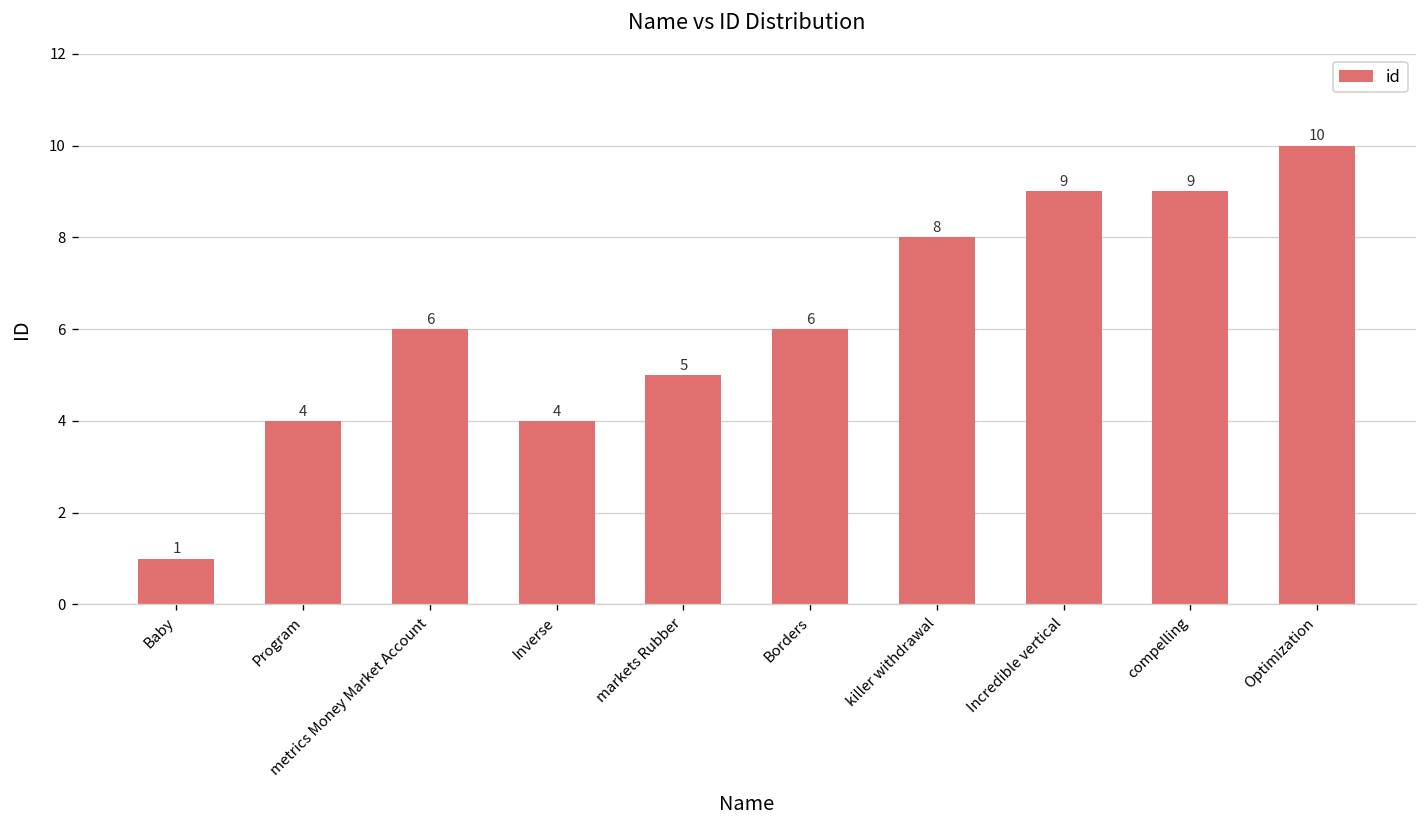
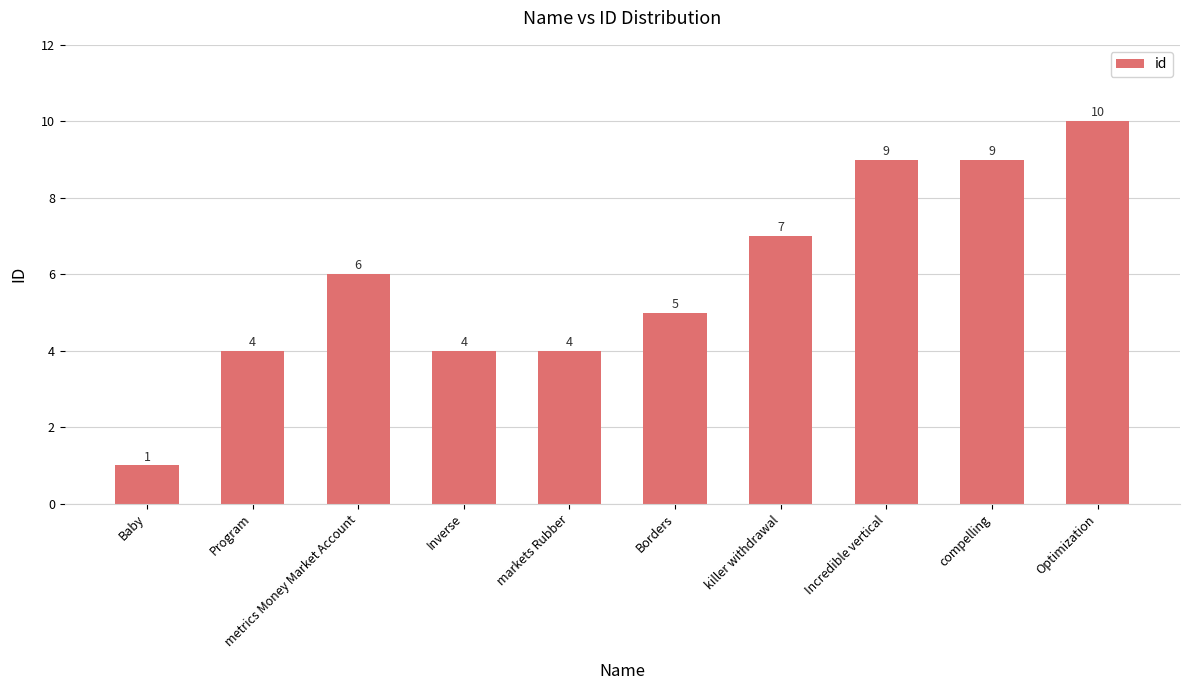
  {
    "Baby": 1,
    "Program": 4,
    "metrics Money Market Account": 6,
    "Inverse": 4,
-   "markets Rubber": 5,
-   "Borders": 6,
-   "killer withdrawal": 8,
+   "markets Rubber": 4,
+   "Borders": 5,
+   "killer withdrawal": 7,
    "Incredible vertical": 9,
    "compelling": 9,
    "Optimization": 10
  }
